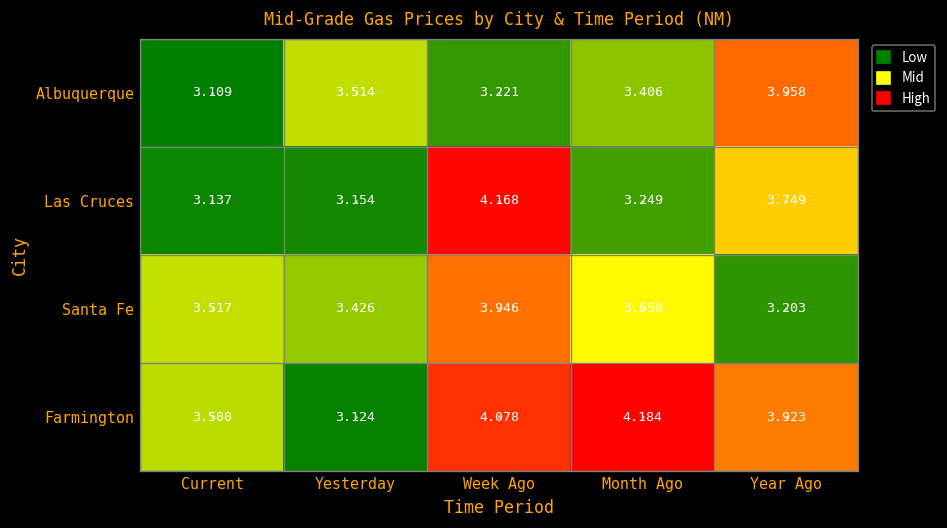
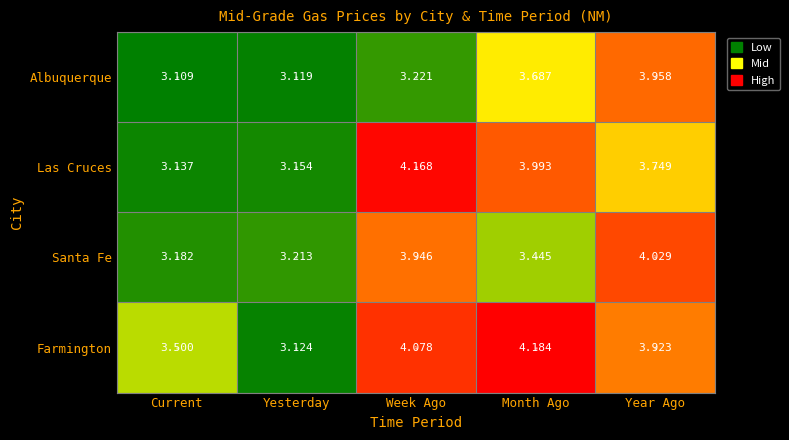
  {
    "Albuquerque": {
-     "Yesterday": 3.514,
-     "Month Ago": 3.406
+     "Yesterday": 3.119,
+     "Month Ago": 3.687
    },
    "Las Cruces": {
-     "Month Ago": 3.249
+     "Month Ago": 3.993
    },
    "Santa Fe": {
-     "Current": 3.517,
-     "Yesterday": 3.426,
-     "Month Ago": 3.658,
-     "Year Ago": 3.203
+     "Current": 3.182,
+     "Yesterday": 3.213,
+     "Month Ago": 3.445,
+     "Year Ago": 4.029
    }
  }
